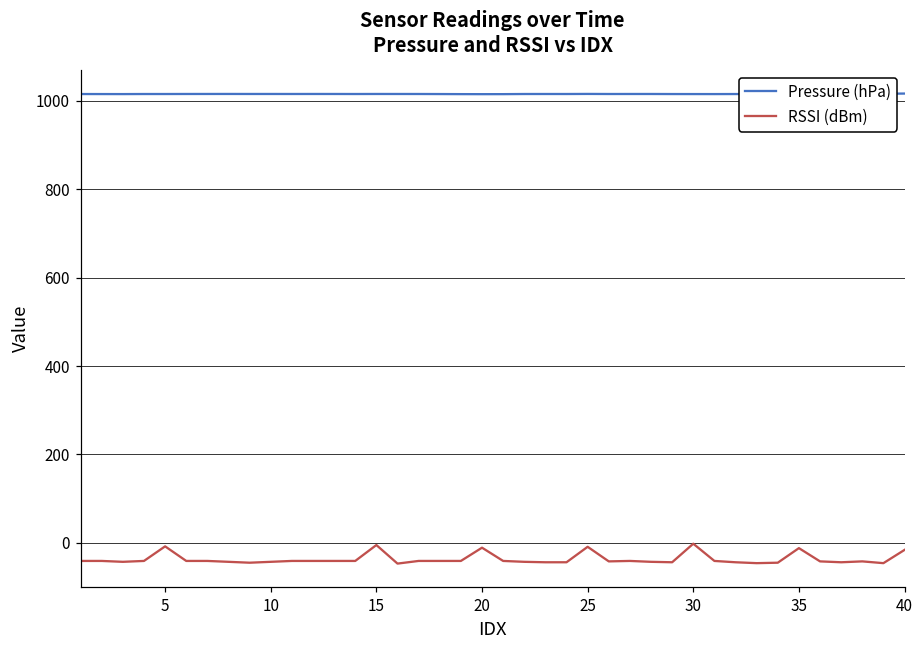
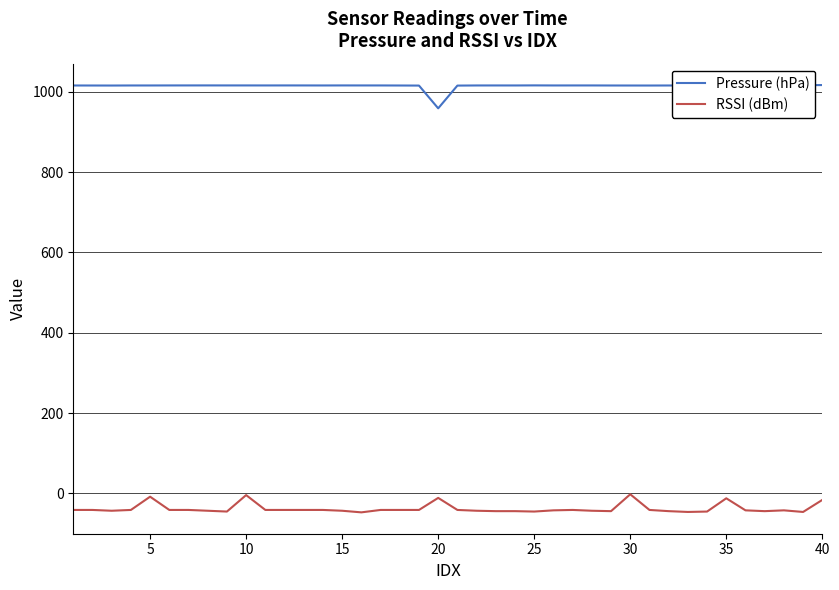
  {
    "Pressure (hPa)": {
      "5": 1020,
      "10": 1020,
      "15": 1020,
-     "20": 1020,
+     "20": 960,
      "25": 1020,
      "30": 1020,
      "40": 1020
    },
    "RSSI (dBm)": {
      "5": -10,
-     "10": -40,
-     "15": -10,
+     "10": 0,
+     "15": -40,
      "20": -10,
-     "25": -10,
+     "25": -50,
      "30": 0,
      "35": -10,
      "40": -20
    }
  }
